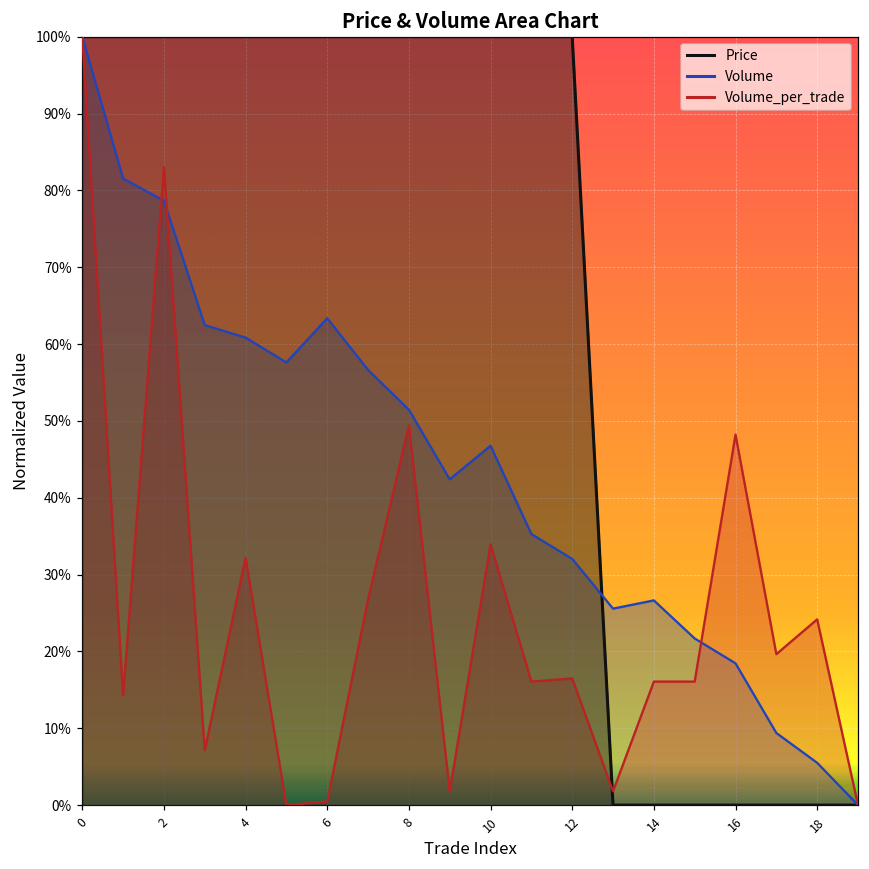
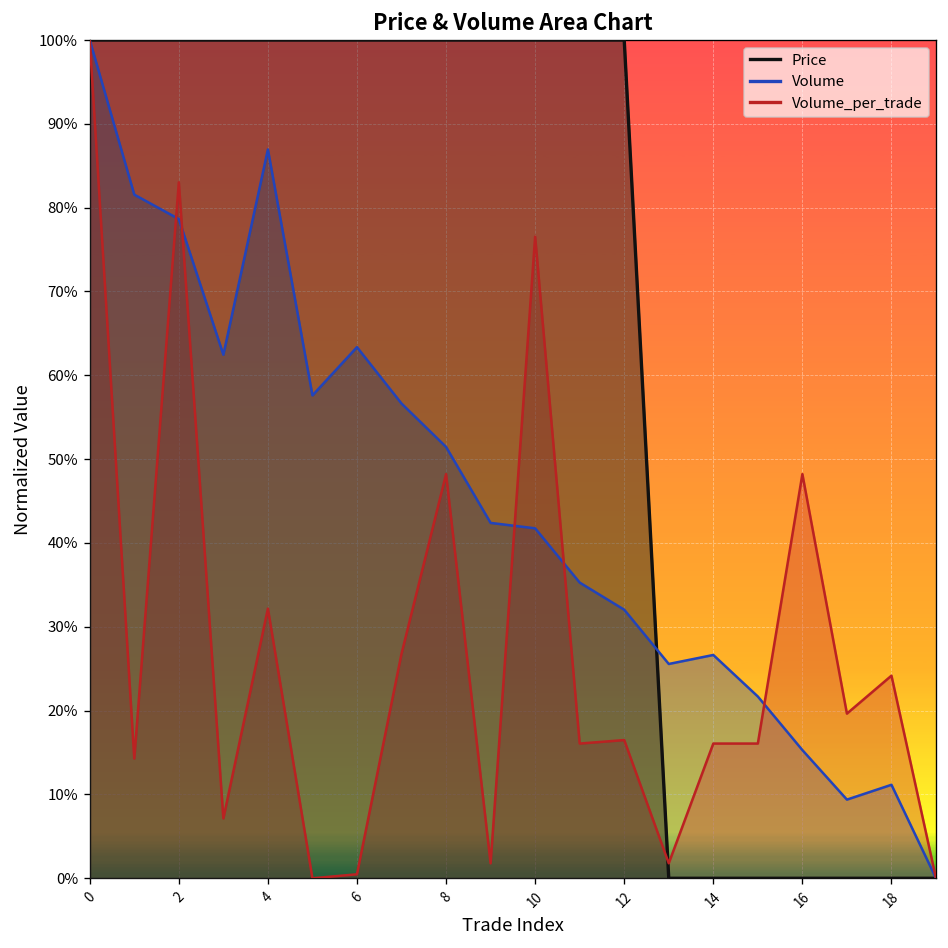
  {
    "Price": {
      "2": "100%",
      "4": "100%",
      "6": "100%",
      "8": "100%",
      "10": "100%",
      "12": "100%",
      "14": "0%",
      "16": "0%",
      "18": "0%"
    },
    "Volume": {
      "2": "79%",
-     "4": "61%",
+     "4": "87%",
      "6": "63%",
      "8": "51%",
-     "10": "47%",
+     "10": "42%",
      "12": "32%",
      "14": "27%",
-     "16": "18%",
-     "18": "6%"
+     "16": "15%",
+     "18": "11%"
    },
    "Volume_per_trade": {
      "2": "83%",
      "4": "32%",
      "6": "0%",
-     "8": "49%",
-     "10": "34%",
+     "8": "48%",
+     "10": "77%",
      "12": "16%",
      "14": "16%",
      "16": "48%",
      "18": "24%"
    }
  }
